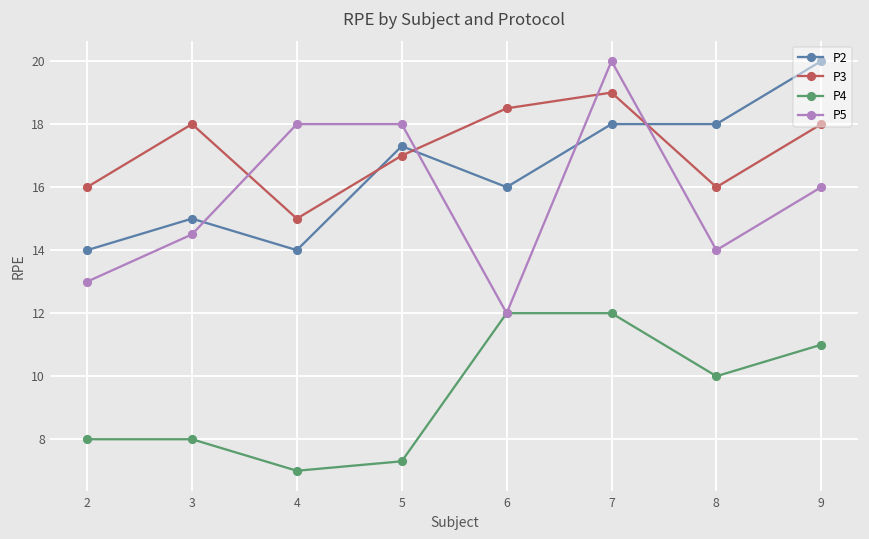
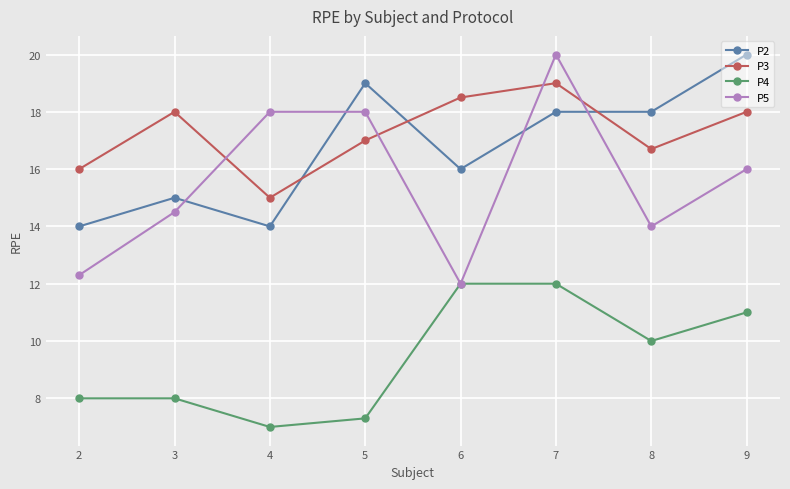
  {
    "P2": {
      "2": 14.0,
      "3": 15.0,
      "4": 14.0,
-     "5": 17.3,
+     "5": 19.0,
      "6": 16.0,
      "7": 18.0,
      "8": 18.0
    },
    "P3": {
      "2": 16.0,
      "3": 18.0,
      "4": 15.0,
      "5": 17.0,
      "6": 18.5,
      "7": 19.0,
-     "8": 16.0,
+     "8": 16.7,
      "9": 18.0
    },
    "P4": {
      "2": 8.0,
      "3": 8.0,
      "4": 7.0,
      "5": 7.3,
      "7": 12.0,
      "8": 10.0,
      "9": 11.0
    },
    "P5": {
-     "2": 13.0,
+     "2": 12.3,
      "3": 14.5,
      "4": 18.0,
      "5": 18.0,
      "7": 20.0,
      "8": 14.0,
      "9": 16.0
    }
  }
